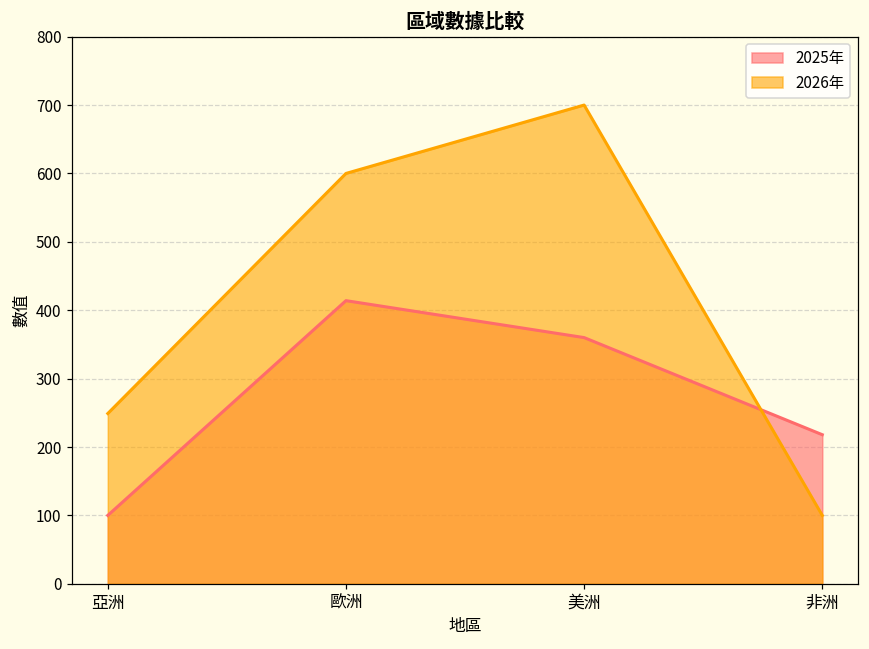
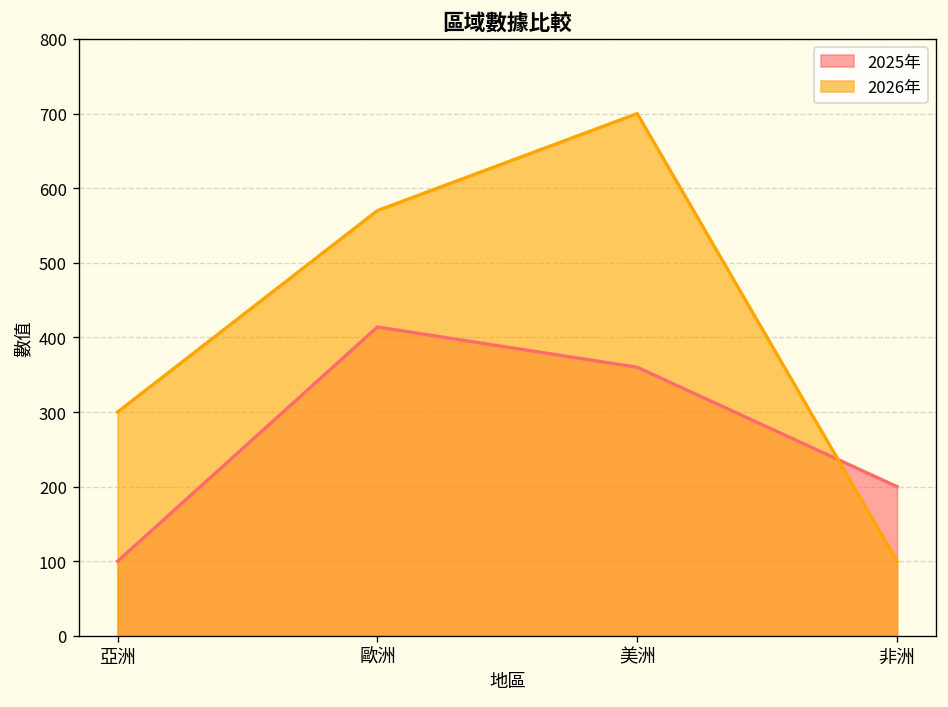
  {
    "2025年": {
      "亞洲": 100,
      "歐洲": 410,
      "美洲": 360,
-     "非洲": 220
+     "非洲": 200
    },
    "2026年": {
-     "亞洲": 250,
-     "歐洲": 600,
+     "亞洲": 300,
+     "歐洲": 570,
      "美洲": 700,
      "非洲": 100
    }
  }
